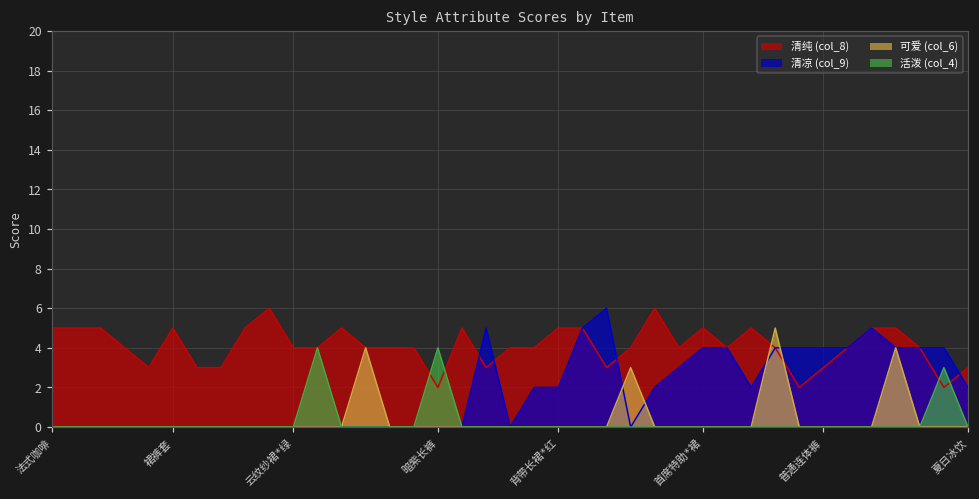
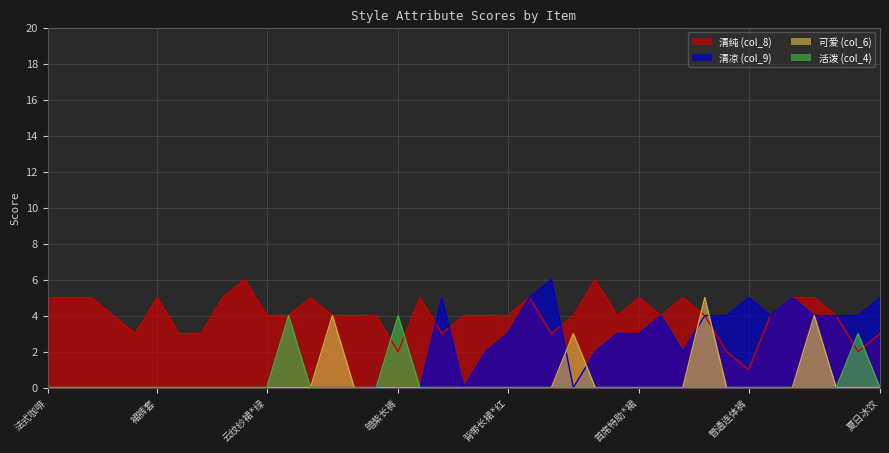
  {
    "清纯 (col_8)": {
      "法式咖啡": 5,
      "裙裤套": 5,
      "云纹纱裙*绿": 4,
      "暗紫长裤": 2,
-     "背带长裙*红": 5,
+     "背带长裙*红": 4,
      "首席特助*裙": 5,
-     "普通连体裤": 3,
+     "普通连体裤": 1,
      "夏日冰饮": 3
    },
    "清凉 (col_9)": {
-     "背带长裙*红": 2,
-     "首席特助*裙": 4,
-     "普通连体裤": 4,
-     "夏日冰饮": 2
+     "背带长裙*红": 3,
+     "首席特助*裙": 3,
+     "普通连体裤": 5,
+     "夏日冰饮": 5
    },
    "活泼 (col_4)": {
      "暗紫长裤": 4
    }
  }
